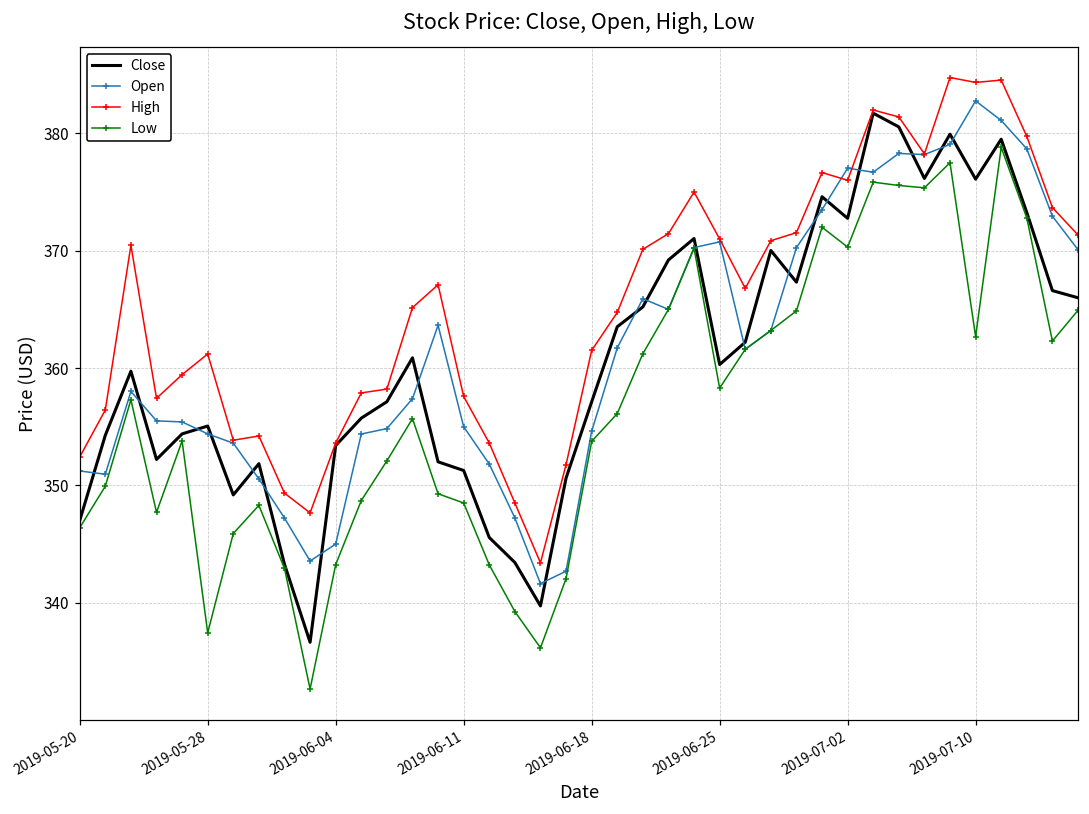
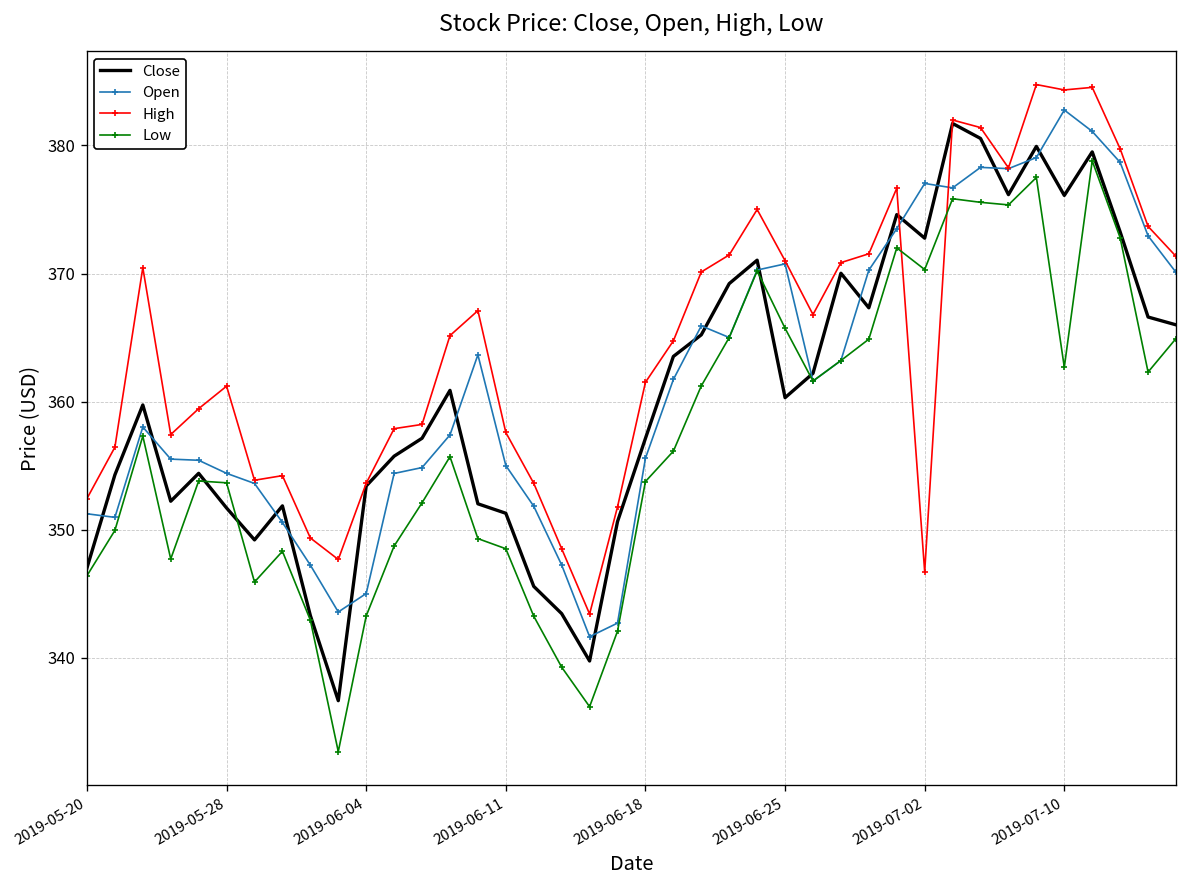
  {
    "Close": {
      "2019-05-20": 347.0,
-     "2019-05-28": 355.1,
+     "2019-05-28": 351.7,
      "2019-06-11": 351.3,
      "2019-06-18": 357.1,
      "2019-06-25": 360.3,
      "2019-07-02": 372.8,
      "2019-07-10": 376.1
    },
    "Open": {
      "2019-05-20": 351.2,
      "2019-05-28": 354.4,
      "2019-06-04": 345.0,
      "2019-06-11": 355.0,
-     "2019-06-18": 354.6,
+     "2019-06-18": 355.6,
      "2019-06-25": 370.8,
      "2019-07-02": 377.0,
      "2019-07-10": 382.8
    },
    "High": {
      "2019-05-20": 352.4,
      "2019-05-28": 361.2,
      "2019-06-11": 357.6,
      "2019-06-18": 361.5,
      "2019-06-25": 371.0,
-     "2019-07-02": 376.0,
+     "2019-07-02": 346.7,
      "2019-07-10": 384.3
    },
    "Low": {
      "2019-05-20": 346.4,
-     "2019-05-28": 337.4,
+     "2019-05-28": 353.6,
      "2019-06-04": 343.3,
      "2019-06-11": 348.5,
      "2019-06-18": 353.8,
-     "2019-06-25": 358.3,
+     "2019-06-25": 365.7,
      "2019-07-02": 370.3,
      "2019-07-10": 362.7
    }
  }
